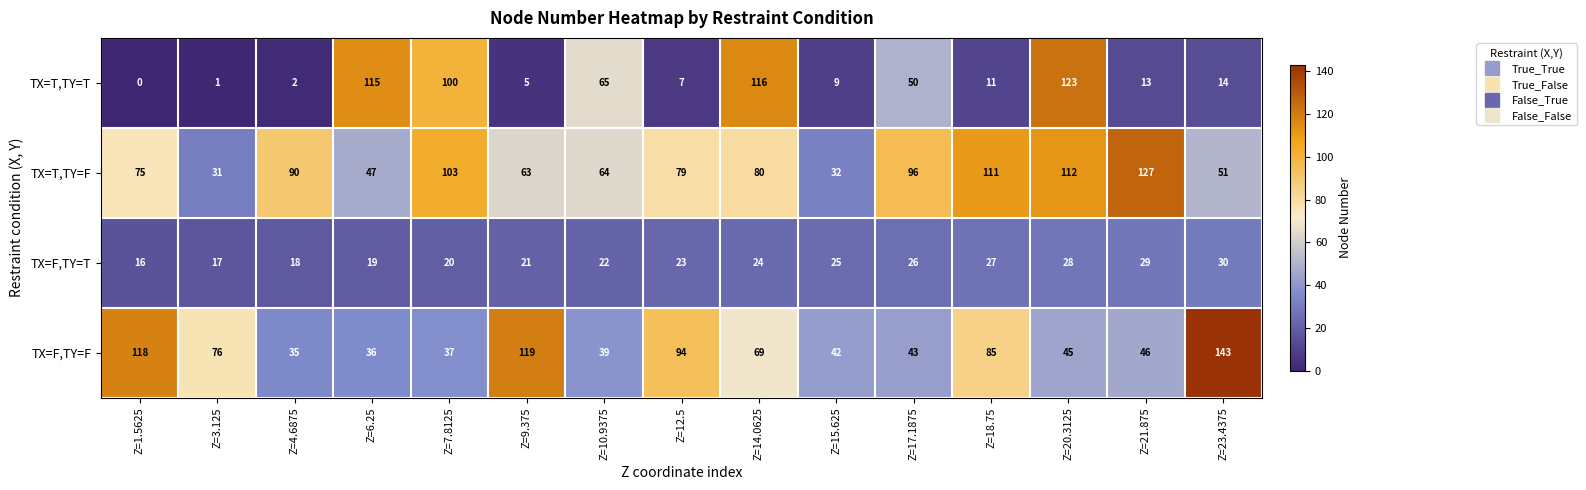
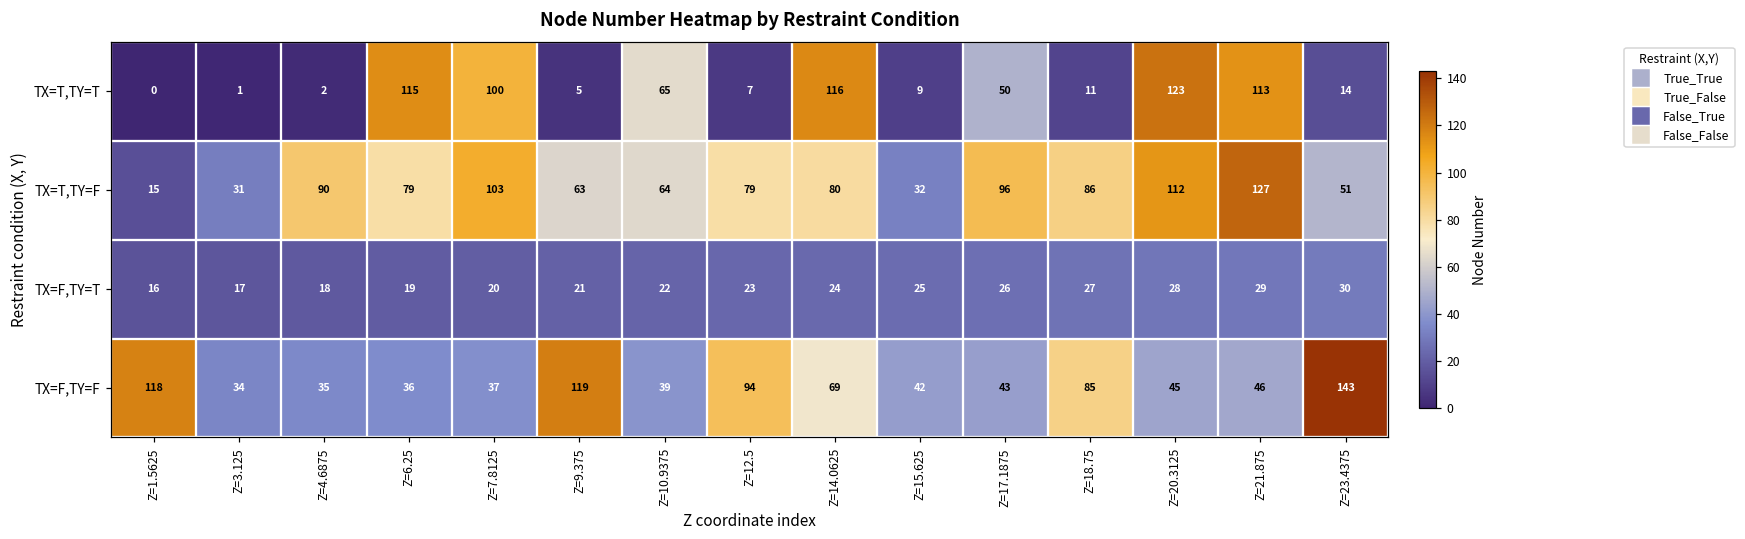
  {
    "TX=T,TY=T": {
      "Z=1.5625": 0,
      "Z=3.125": 1,
      "Z=4.6875": 2,
      "Z=6.25": 115,
      "Z=7.8125": 100,
      "Z=9.375": 5,
      "Z=10.9375": 65,
      "Z=12.5": 7,
      "Z=14.0625": 116,
      "Z=15.625": 9,
      "Z=17.1875": 50,
      "Z=18.75": 11,
      "Z=20.3125": 123,
-     "Z=21.875": 13,
+     "Z=21.875": 113,
      "Z=23.4375": 14
    },
    "TX=T,TY=F": {
-     "Z=1.5625": 75,
+     "Z=1.5625": 15,
      "Z=3.125": 31,
      "Z=4.6875": 90,
-     "Z=6.25": 47,
+     "Z=6.25": 79,
      "Z=7.8125": 103,
      "Z=9.375": 63,
      "Z=10.9375": 64,
      "Z=12.5": 79,
      "Z=14.0625": 80,
      "Z=15.625": 32,
      "Z=17.1875": 96,
-     "Z=18.75": 111,
+     "Z=18.75": 86,
      "Z=20.3125": 112,
      "Z=21.875": 127,
      "Z=23.4375": 51
    },
    "TX=F,TY=T": {
      "Z=1.5625": 16,
      "Z=3.125": 17,
      "Z=4.6875": 18,
      "Z=6.25": 19,
      "Z=7.8125": 20,
      "Z=9.375": 21,
      "Z=10.9375": 22,
      "Z=12.5": 23,
      "Z=14.0625": 24,
      "Z=15.625": 25,
      "Z=17.1875": 26,
      "Z=18.75": 27,
      "Z=20.3125": 28,
      "Z=21.875": 29,
      "Z=23.4375": 30
    },
    "TX=F,TY=F": {
      "Z=1.5625": 118,
-     "Z=3.125": 76,
+     "Z=3.125": 34,
      "Z=4.6875": 35,
      "Z=6.25": 36,
      "Z=7.8125": 37,
      "Z=9.375": 119,
      "Z=10.9375": 39,
      "Z=12.5": 94,
      "Z=14.0625": 69,
      "Z=15.625": 42,
      "Z=17.1875": 43,
      "Z=18.75": 85,
      "Z=20.3125": 45,
      "Z=21.875": 46,
      "Z=23.4375": 143
    }
  }
